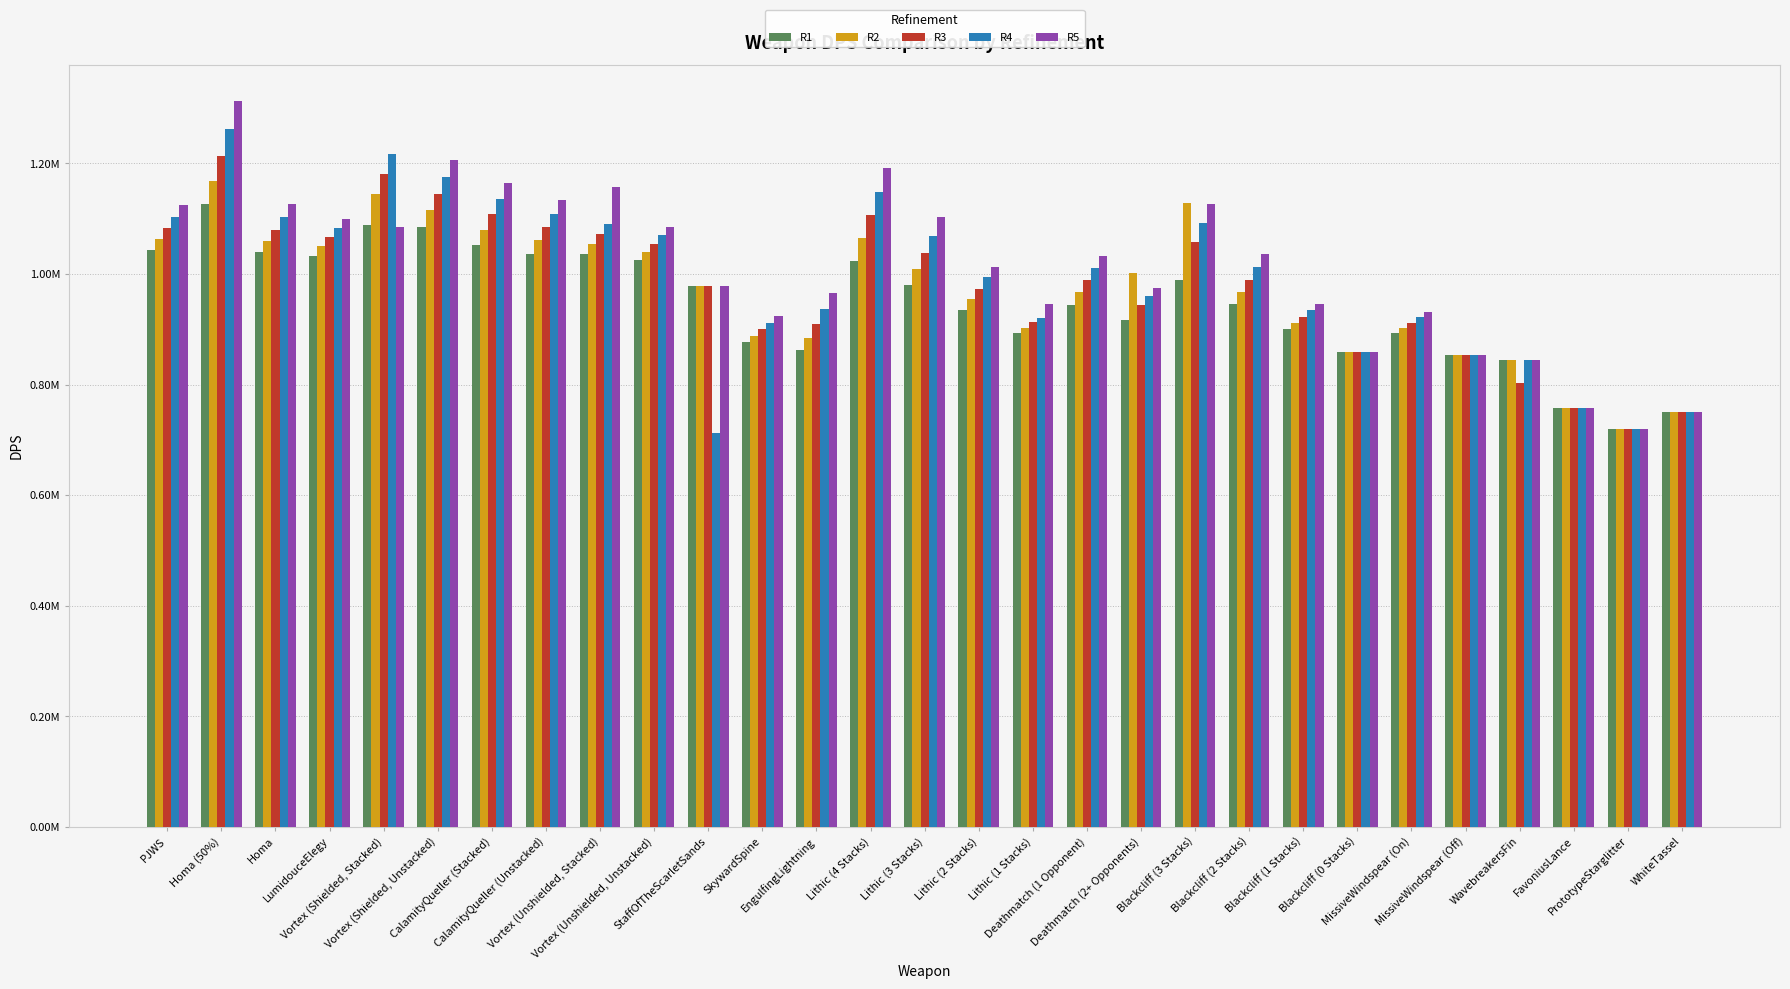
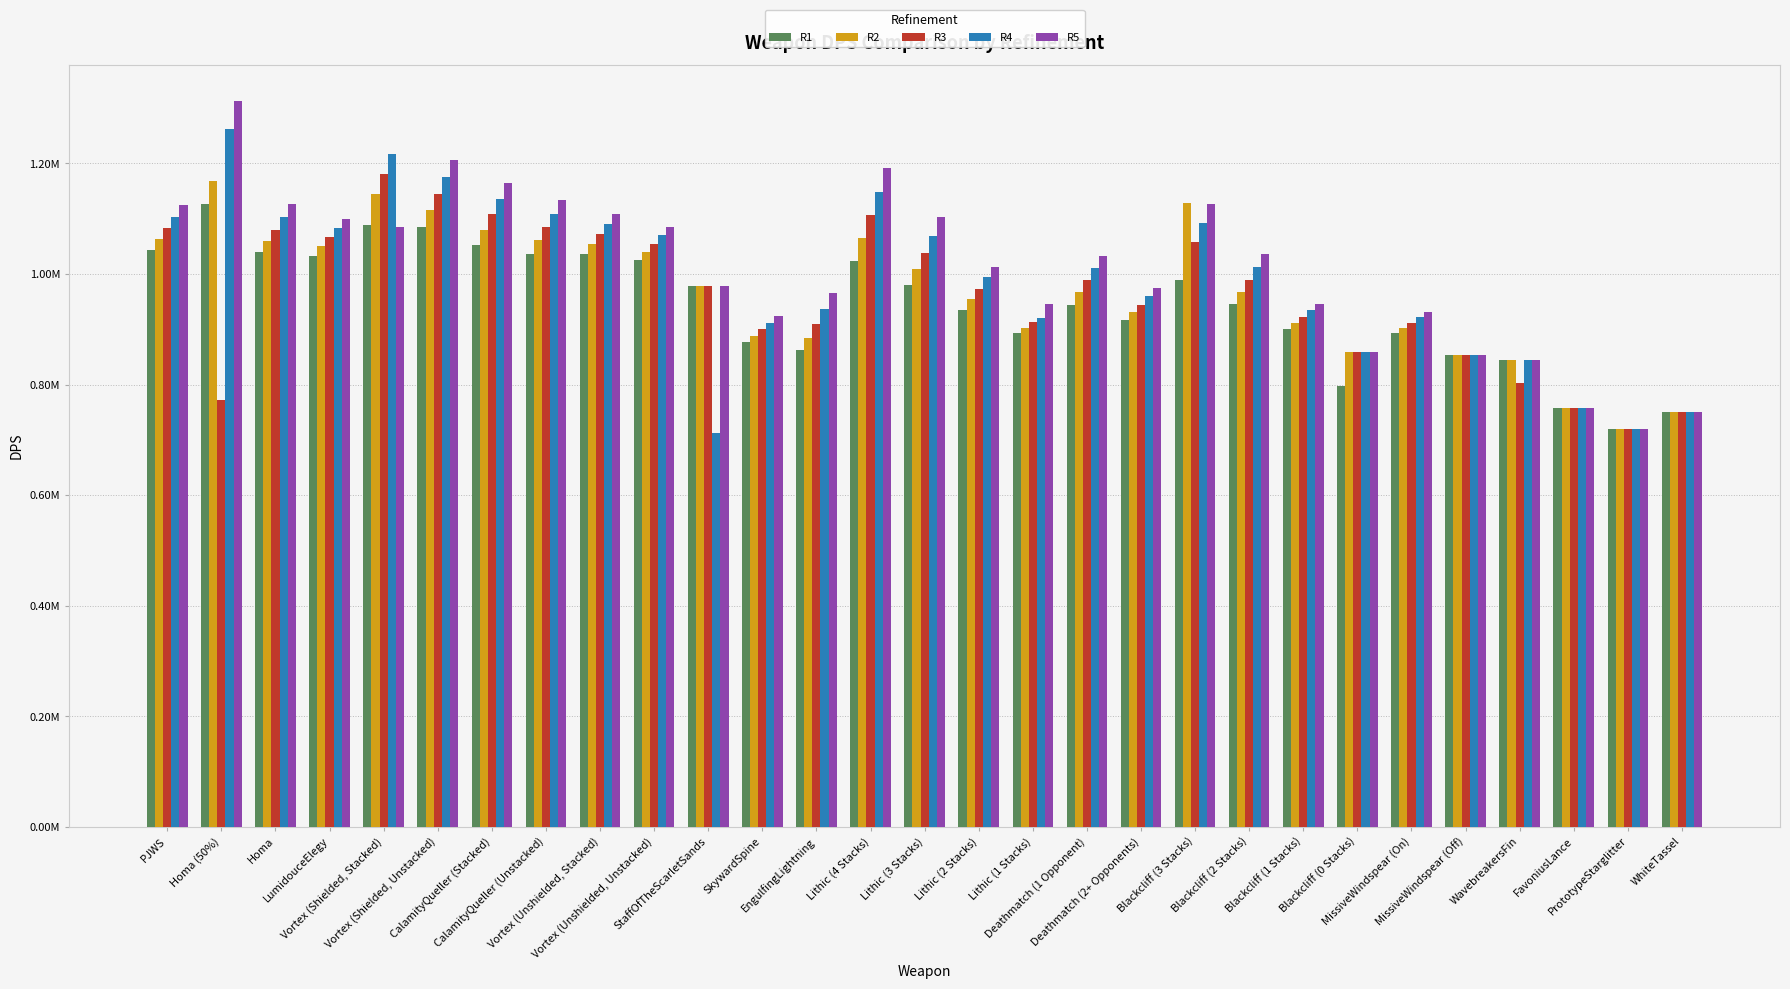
  {
    "R1": {
      "PJWS": 1040000,
      "Homa (50%)": 1130000,
      "Homa": 1040000,
      "LumidouceElegy": 1030000,
      "Vortex (Shielded, Stacked)": 1090000,
      "Vortex (Shielded, Unstacked)": 1090000,
      "CalamityQueller (Stacked)": 1050000,
      "CalamityQueller (Unstacked)": 1040000,
      "Vortex (Unshielded, Stacked)": 1040000,
      "Vortex (Unshielded, Unstacked)": 1030000,
      "StaffOfTheScarletSands": 980000,
      "SkywardSpine": 880000,
      "EngulfingLightning": 860000,
      "Lithic (4 Stacks)": 1020000,
      "Lithic (3 Stacks)": 980000,
      "Lithic (2 Stacks)": 940000,
      "Lithic (1 Stacks)": 890000,
      "Deathmatch (1 Opponent)": 940000,
      "Deathmatch (2+ Opponents)": 920000,
      "Blackcliff (3 Stacks)": 990000,
      "Blackcliff (2 Stacks)": 950000,
      "Blackcliff (1 Stacks)": 900000,
-     "Blackcliff (0 Stacks)": 860000,
+     "Blackcliff (0 Stacks)": 800000,
      "MissiveWindspear (On)": 890000,
      "MissiveWindspear (Off)": 850000,
      "WavebreakersFin": 840000,
      "FavoniusLance": 760000,
      "PrototypeStarglitter": 720000,
      "WhiteTassel": 750000
    },
    "R2": {
      "PJWS": 1060000,
      "Homa (50%)": 1170000,
      "Homa": 1060000,
      "LumidouceElegy": 1050000,
      "Vortex (Shielded, Stacked)": 1150000,
      "Vortex (Shielded, Unstacked)": 1120000,
      "CalamityQueller (Stacked)": 1080000,
      "CalamityQueller (Unstacked)": 1060000,
      "Vortex (Unshielded, Stacked)": 1060000,
      "Vortex (Unshielded, Unstacked)": 1040000,
      "StaffOfTheScarletSands": 980000,
      "SkywardSpine": 890000,
      "EngulfingLightning": 890000,
      "Lithic (4 Stacks)": 1060000,
      "Lithic (3 Stacks)": 1010000,
      "Lithic (2 Stacks)": 960000,
      "Lithic (1 Stacks)": 900000,
      "Deathmatch (1 Opponent)": 970000,
-     "Deathmatch (2+ Opponents)": 1000000,
+     "Deathmatch (2+ Opponents)": 930000,
      "Blackcliff (3 Stacks)": 1130000,
      "Blackcliff (2 Stacks)": 970000,
      "Blackcliff (1 Stacks)": 910000,
      "Blackcliff (0 Stacks)": 860000,
      "MissiveWindspear (On)": 900000,
      "MissiveWindspear (Off)": 850000,
      "WavebreakersFin": 840000,
      "FavoniusLance": 760000,
      "PrototypeStarglitter": 720000,
      "WhiteTassel": 750000
    },
    "R3": {
      "PJWS": 1080000,
-     "Homa (50%)": 1210000,
+     "Homa (50%)": 770000,
      "Homa": 1080000,
      "LumidouceElegy": 1070000,
      "Vortex (Shielded, Stacked)": 1180000,
      "Vortex (Shielded, Unstacked)": 1150000,
      "CalamityQueller (Stacked)": 1110000,
      "CalamityQueller (Unstacked)": 1080000,
      "Vortex (Unshielded, Stacked)": 1070000,
      "Vortex (Unshielded, Unstacked)": 1060000,
      "StaffOfTheScarletSands": 980000,
      "SkywardSpine": 900000,
      "EngulfingLightning": 910000,
      "Lithic (4 Stacks)": 1110000,
      "Lithic (3 Stacks)": 1040000,
      "Lithic (2 Stacks)": 970000,
      "Lithic (1 Stacks)": 910000,
      "Deathmatch (1 Opponent)": 990000,
      "Deathmatch (2+ Opponents)": 940000,
      "Blackcliff (3 Stacks)": 1060000,
      "Blackcliff (2 Stacks)": 990000,
      "Blackcliff (1 Stacks)": 920000,
      "Blackcliff (0 Stacks)": 860000,
      "MissiveWindspear (On)": 910000,
      "MissiveWindspear (Off)": 850000,
      "WavebreakersFin": 800000,
      "FavoniusLance": 760000,
      "PrototypeStarglitter": 720000,
      "WhiteTassel": 750000
    },
    "R4": {
      "PJWS": 1100000,
      "Homa (50%)": 1260000,
      "Homa": 1100000,
      "LumidouceElegy": 1080000,
      "Vortex (Shielded, Stacked)": 1220000,
      "Vortex (Shielded, Unstacked)": 1180000,
      "CalamityQueller (Stacked)": 1140000,
      "CalamityQueller (Unstacked)": 1110000,
      "Vortex (Unshielded, Stacked)": 1090000,
      "Vortex (Unshielded, Unstacked)": 1070000,
      "StaffOfTheScarletSands": 710000,
      "SkywardSpine": 910000,
      "EngulfingLightning": 940000,
      "Lithic (4 Stacks)": 1150000,
      "Lithic (3 Stacks)": 1070000,
      "Lithic (2 Stacks)": 990000,
      "Lithic (1 Stacks)": 920000,
      "Deathmatch (1 Opponent)": 1010000,
      "Deathmatch (2+ Opponents)": 960000,
      "Blackcliff (3 Stacks)": 1090000,
      "Blackcliff (2 Stacks)": 1010000,
      "Blackcliff (1 Stacks)": 930000,
      "Blackcliff (0 Stacks)": 860000,
      "MissiveWindspear (On)": 920000,
      "MissiveWindspear (Off)": 850000,
      "WavebreakersFin": 840000,
      "FavoniusLance": 760000,
      "PrototypeStarglitter": 720000,
      "WhiteTassel": 750000
    },
    "R5": {
      "PJWS": 1120000,
      "Homa (50%)": 1310000,
      "Homa": 1130000,
      "LumidouceElegy": 1100000,
      "Vortex (Shielded, Stacked)": 1090000,
      "Vortex (Shielded, Unstacked)": 1210000,
      "CalamityQueller (Stacked)": 1170000,
      "CalamityQueller (Unstacked)": 1130000,
-     "Vortex (Unshielded, Stacked)": 1160000,
+     "Vortex (Unshielded, Stacked)": 1110000,
      "Vortex (Unshielded, Unstacked)": 1090000,
      "StaffOfTheScarletSands": 980000,
      "SkywardSpine": 920000,
      "EngulfingLightning": 970000,
      "Lithic (4 Stacks)": 1190000,
      "Lithic (3 Stacks)": 1100000,
      "Lithic (2 Stacks)": 1010000,
      "Lithic (1 Stacks)": 950000,
      "Deathmatch (1 Opponent)": 1030000,
      "Deathmatch (2+ Opponents)": 970000,
      "Blackcliff (3 Stacks)": 1130000,
      "Blackcliff (2 Stacks)": 1040000,
      "Blackcliff (1 Stacks)": 950000,
      "Blackcliff (0 Stacks)": 860000,
      "MissiveWindspear (On)": 930000,
      "MissiveWindspear (Off)": 850000,
      "WavebreakersFin": 840000,
      "FavoniusLance": 760000,
      "PrototypeStarglitter": 720000,
      "WhiteTassel": 750000
    }
  }
